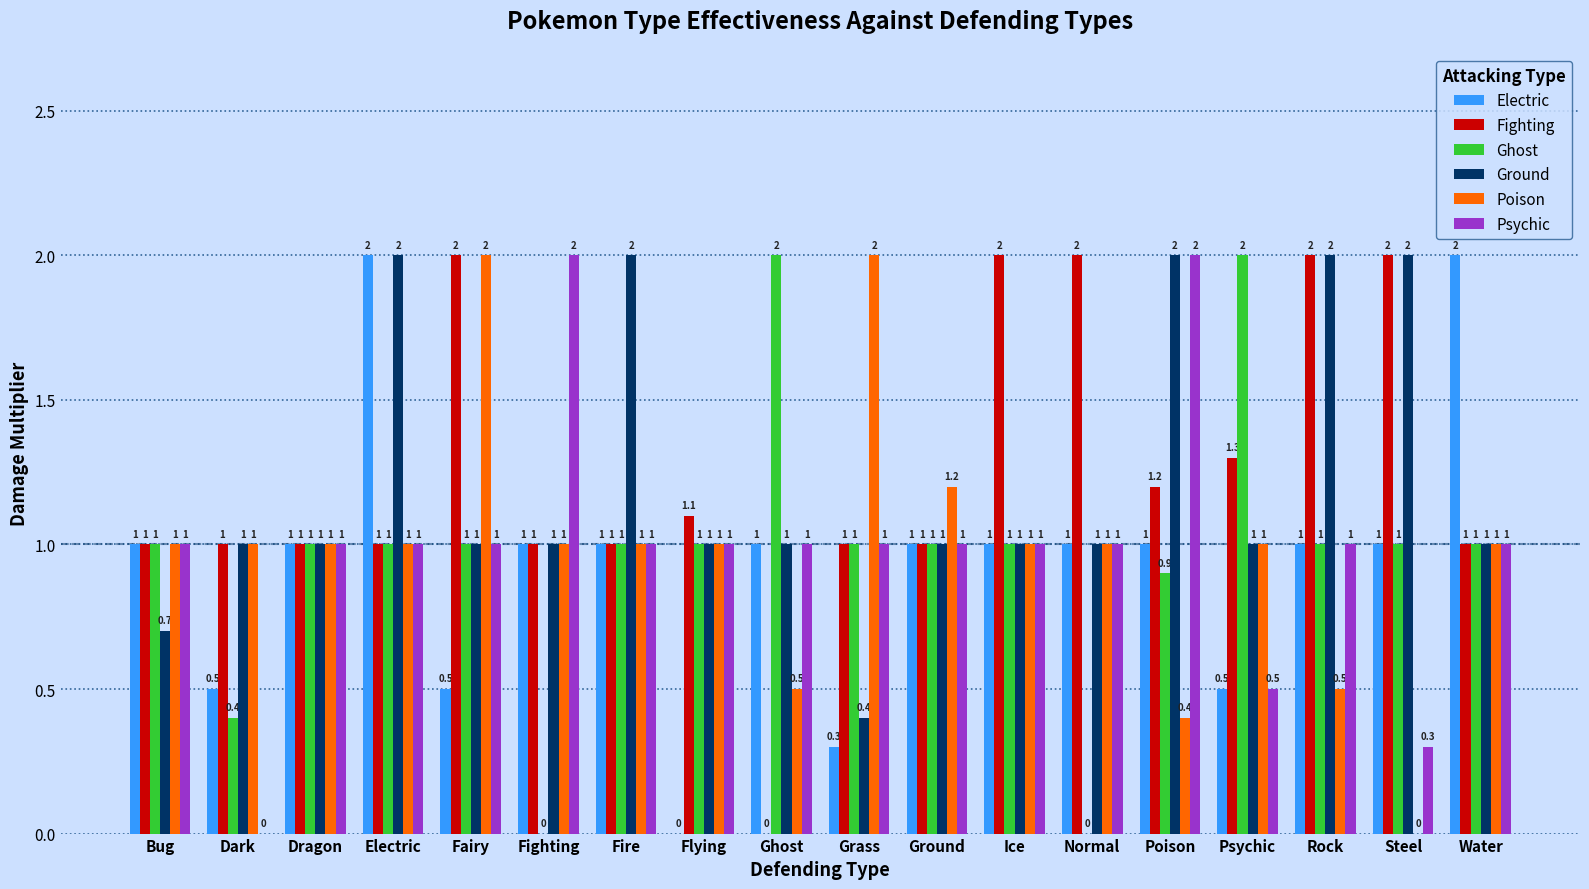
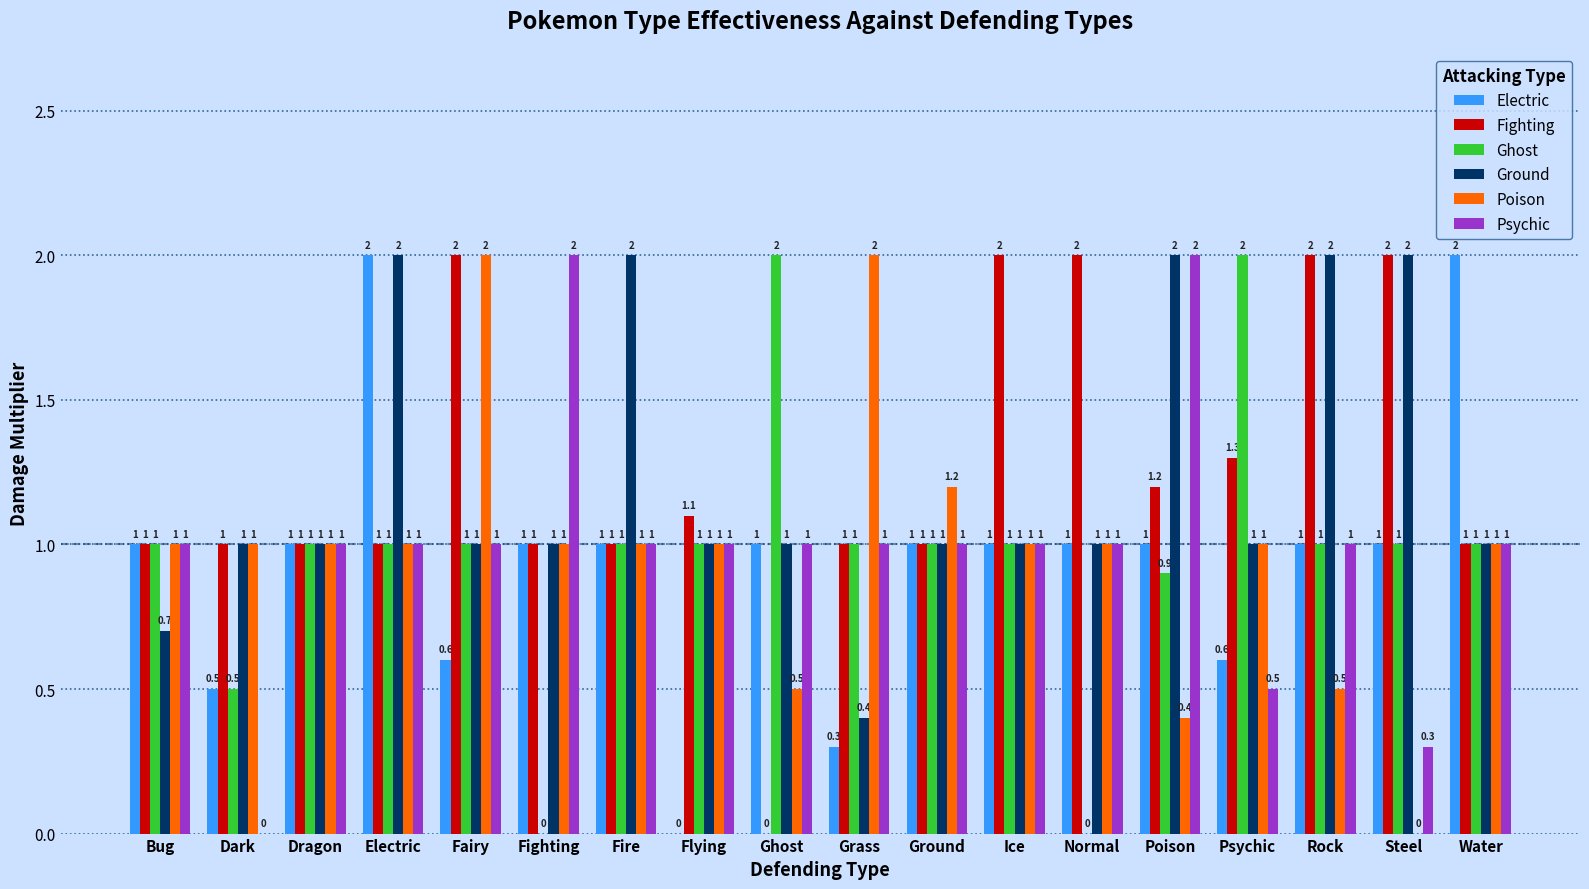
  {
    "Electric": {
      "Bug": 1,
      "Dark": 0.5,
      "Dragon": 1,
      "Electric": 2,
-     "Fairy": 0.5,
+     "Fairy": 0.6,
      "Fighting": 1,
      "Fire": 1,
      "Flying": 0,
      "Ghost": 1,
      "Grass": 0.3,
      "Ground": 1,
      "Ice": 1,
      "Normal": 1,
      "Poison": 1,
-     "Psychic": 0.5,
+     "Psychic": 0.6,
      "Rock": 1,
      "Steel": 1,
      "Water": 2
    },
    "Fighting": {
      "Bug": 1,
      "Dark": 1,
      "Dragon": 1,
      "Electric": 1,
      "Fairy": 2,
      "Fighting": 1,
      "Fire": 1,
      "Flying": 1.1,
      "Ghost": 0,
      "Grass": 1,
      "Ground": 1,
      "Ice": 2,
      "Normal": 2,
      "Poison": 1.2,
      "Psychic": 1.3,
      "Rock": 2,
      "Steel": 2,
      "Water": 1
    },
    "Ghost": {
      "Bug": 1,
-     "Dark": 0.4,
+     "Dark": 0.5,
      "Dragon": 1,
      "Electric": 1,
      "Fairy": 1,
      "Fighting": 0,
      "Fire": 1,
      "Flying": 1,
      "Ghost": 2,
      "Grass": 1,
      "Ground": 1,
      "Ice": 1,
      "Normal": 0,
      "Poison": 0.9,
      "Psychic": 2,
      "Rock": 1,
      "Steel": 1,
      "Water": 1
    },
    "Ground": {
      "Bug": 0.7,
      "Dark": 1,
      "Dragon": 1,
      "Electric": 2,
      "Fairy": 1,
      "Fighting": 1,
      "Fire": 2,
      "Flying": 1,
      "Ghost": 1,
      "Grass": 0.4,
      "Ground": 1,
      "Ice": 1,
      "Normal": 1,
      "Poison": 2,
      "Psychic": 1,
      "Rock": 2,
      "Steel": 2,
      "Water": 1
    },
    "Poison": {
      "Bug": 1,
      "Dark": 1,
      "Dragon": 1,
      "Electric": 1,
      "Fairy": 2,
      "Fighting": 1,
      "Fire": 1,
      "Flying": 1,
      "Ghost": 0.5,
      "Grass": 2,
      "Ground": 1.2,
      "Ice": 1,
      "Normal": 1,
      "Poison": 0.4,
      "Psychic": 1,
      "Rock": 0.5,
      "Steel": 0,
      "Water": 1
    },
    "Psychic": {
      "Bug": 1,
      "Dark": 0,
      "Dragon": 1,
      "Electric": 1,
      "Fairy": 1,
      "Fighting": 2,
      "Fire": 1,
      "Flying": 1,
      "Ghost": 1,
      "Grass": 1,
      "Ground": 1,
      "Ice": 1,
      "Normal": 1,
      "Poison": 2,
      "Psychic": 0.5,
      "Rock": 1,
      "Steel": 0.3,
      "Water": 1
    }
  }
